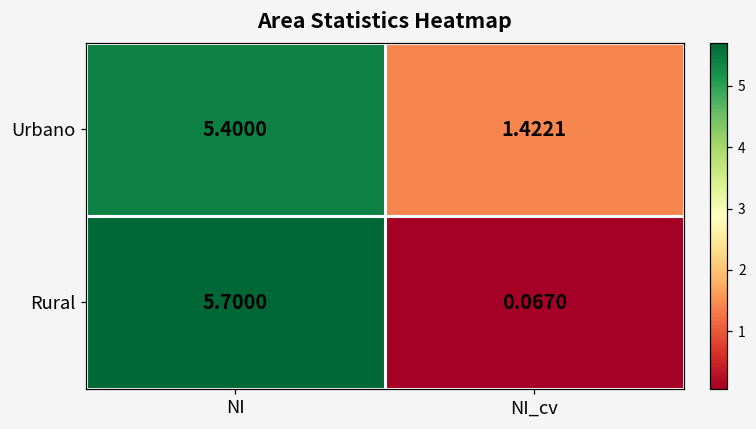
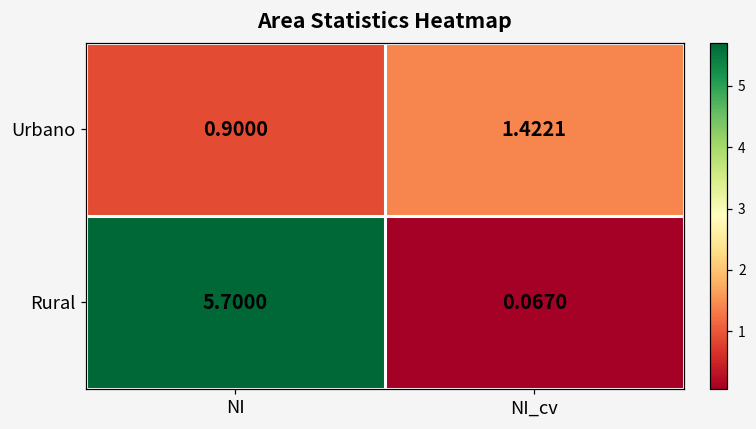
  {
    "Urbano": {
-     "NI": 5.4000,
+     "NI": 0.9000,
      "NI_cv": 1.4221
    },
    "Rural": {
      "NI": 5.7000,
      "NI_cv": 0.0670
    }
  }
